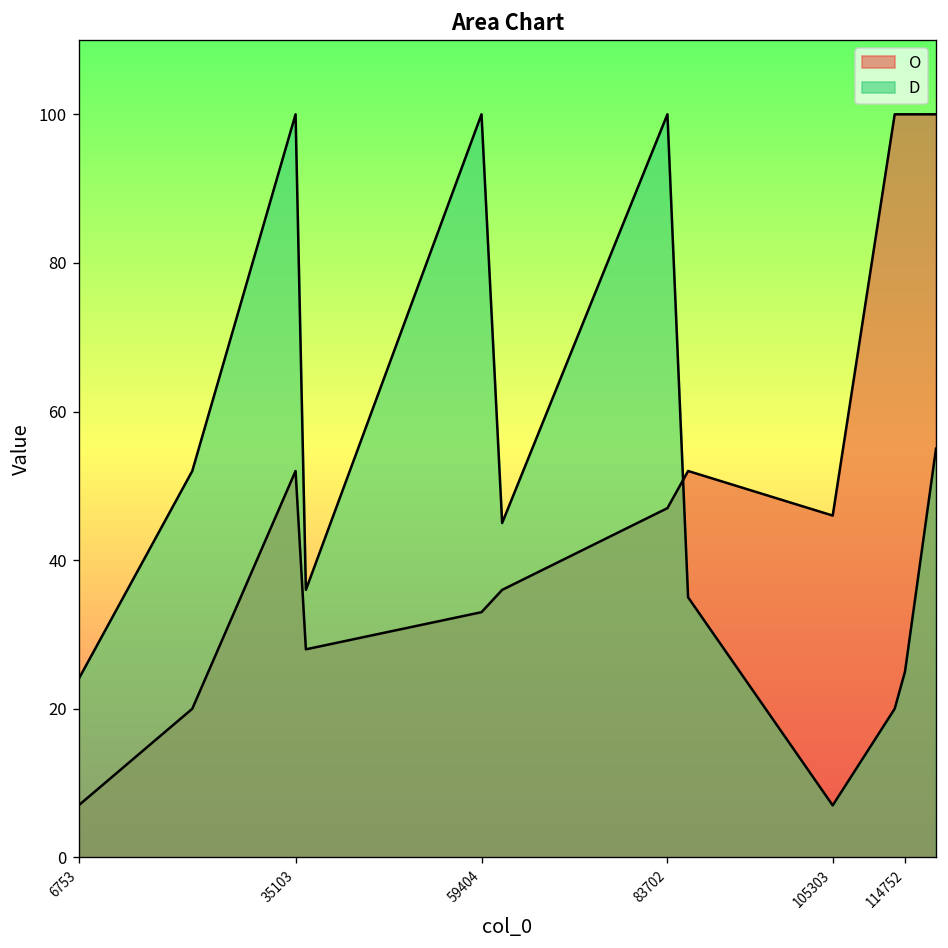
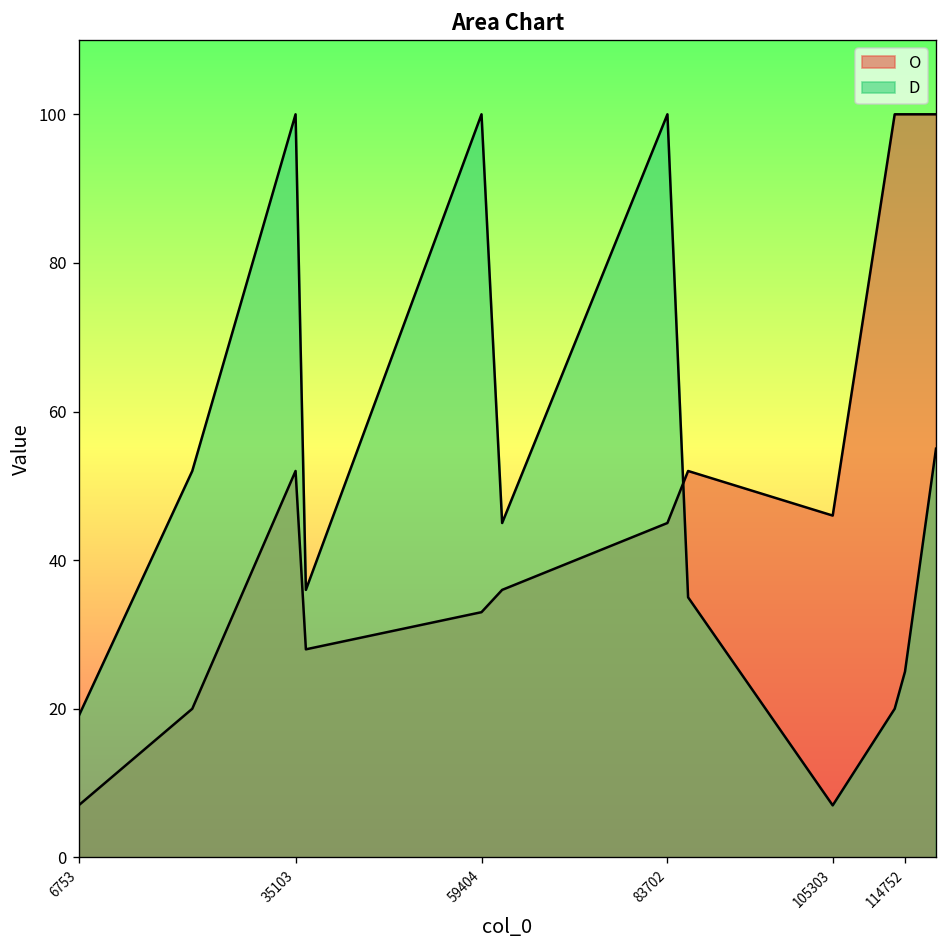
  {
    "O": {
      "6753": 7,
      "35103": 52,
      "59404": 33,
-     "83702": 47,
+     "83702": 45,
      "105303": 46,
      "114752": 100
    },
    "D": {
-     "6753": 24,
+     "6753": 19,
      "35103": 100,
      "59404": 100,
      "83702": 100,
      "105303": 7,
      "114752": 25
    }
  }
